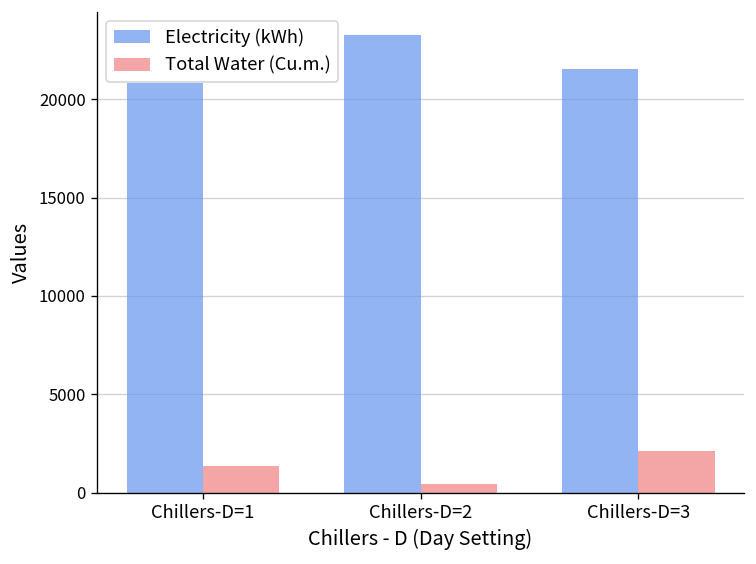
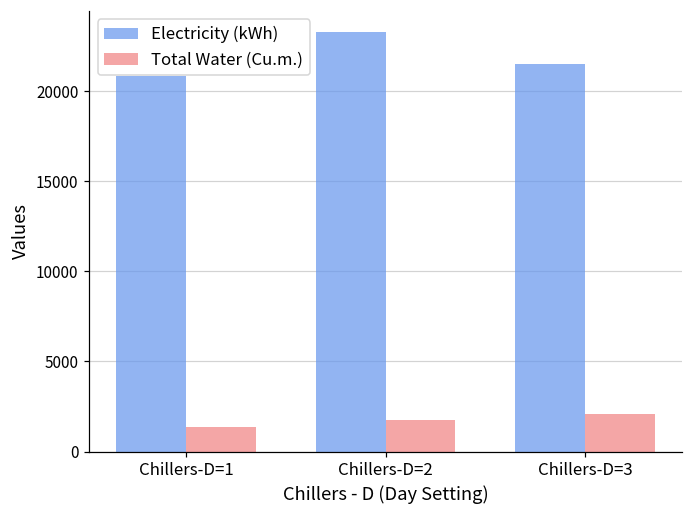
  {
    "Electricity (kWh)": {
      "Chillers-D=2": 23300,
      "Chillers-D=3": 21500
    },
    "Total Water (Cu.m.)": {
      "Chillers-D=1": 1400,
-     "Chillers-D=2": 500,
+     "Chillers-D=2": 1800,
      "Chillers-D=3": 2100
    }
  }
